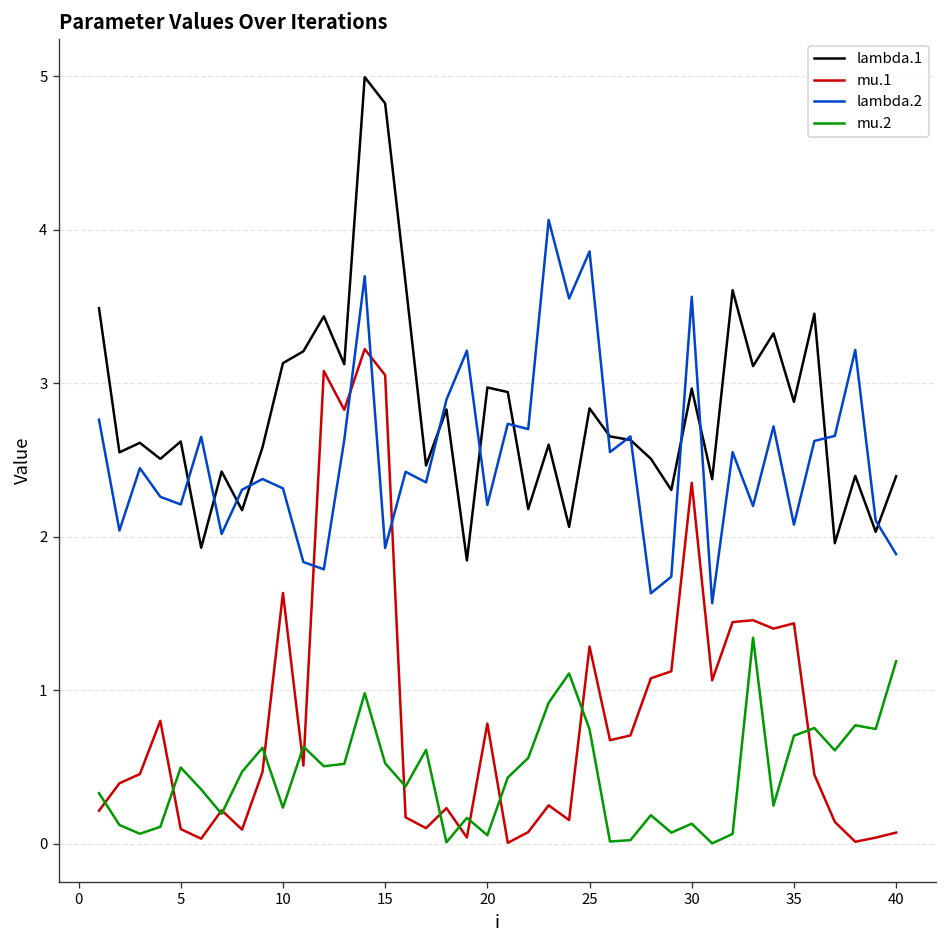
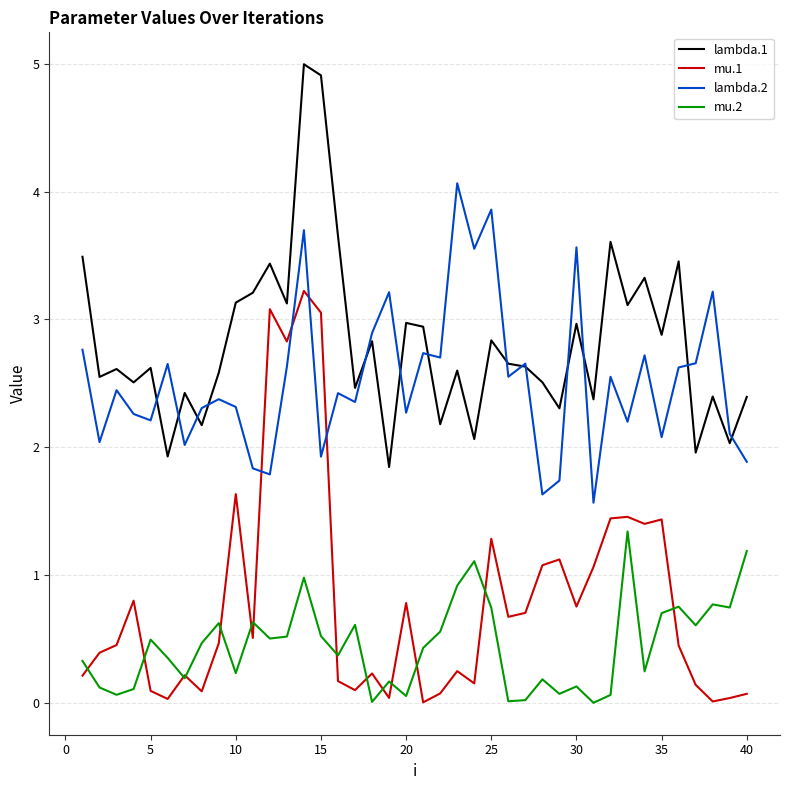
  {
    "lambda.1": {
      "5": 2.62,
      "10": 3.13,
-     "15": 4.82,
+     "15": 4.91,
      "20": 2.97,
      "25": 2.84,
      "30": 2.97,
      "35": 2.88,
      "40": 2.39
    },
    "mu.1": {
      "5": 0.10,
      "10": 1.63,
      "15": 3.05,
      "20": 0.78,
      "25": 1.29,
-     "30": 2.35,
+     "30": 0.76,
      "35": 1.44,
      "40": 0.07
    },
    "lambda.2": {
      "5": 2.21,
      "10": 2.32,
      "15": 1.93,
-     "20": 2.21,
+     "20": 2.27,
      "25": 3.86,
      "30": 3.56,
      "35": 2.08,
      "40": 1.89
    },
    "mu.2": {
      "5": 0.50,
      "10": 0.24,
      "15": 0.52,
      "20": 0.06,
      "25": 0.75,
      "30": 0.13,
      "35": 0.70,
      "40": 1.19
    }
  }
